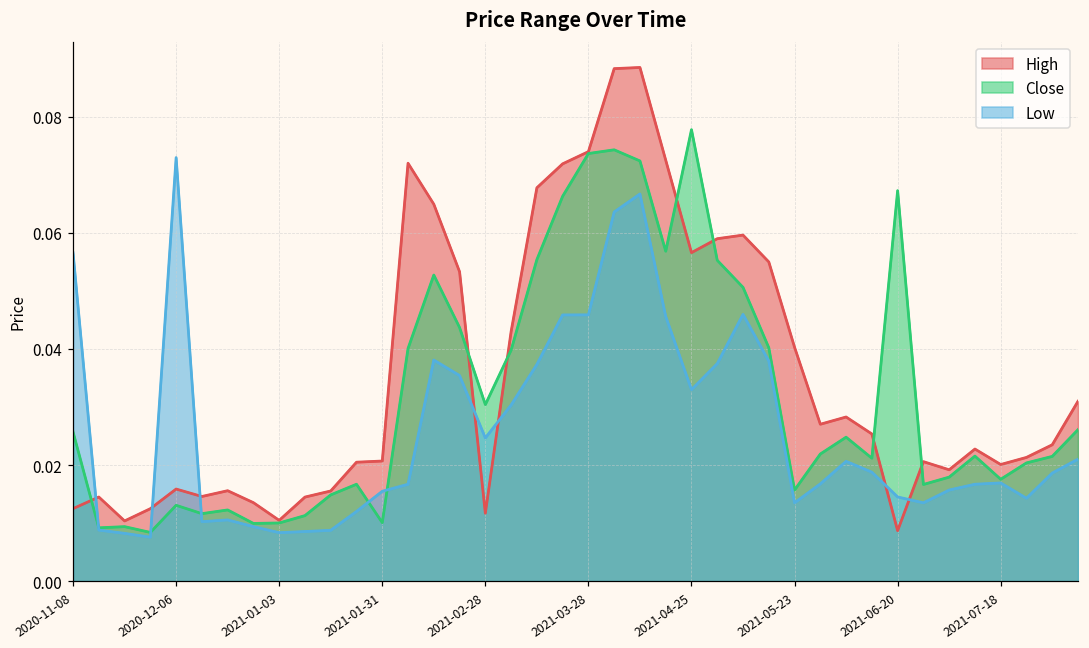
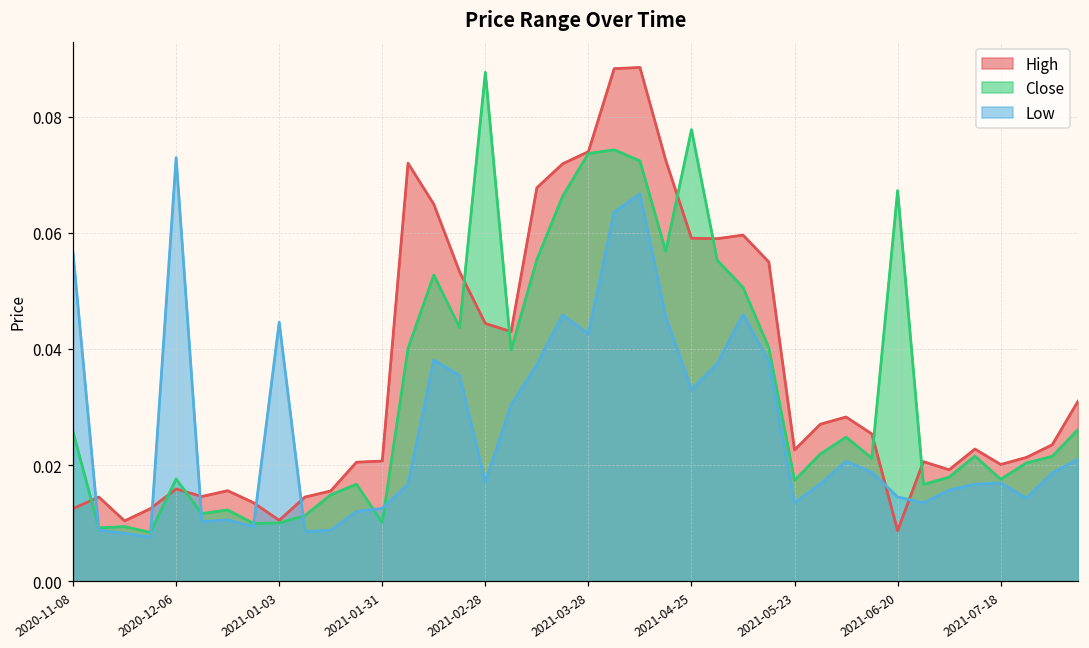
  {
    "High": {
      "2020-11-08": 0.013,
      "2020-12-06": 0.016,
      "2021-01-31": 0.021,
-     "2021-02-28": 0.012,
-     "2021-04-25": 0.057,
-     "2021-05-23": 0.040,
+     "2021-02-28": 0.044,
+     "2021-04-25": 0.059,
+     "2021-05-23": 0.023,
      "2021-06-20": 0.009,
      "2021-07-18": 0.020
    },
    "Close": {
      "2020-11-08": 0.026,
-     "2020-12-06": 0.013,
+     "2020-12-06": 0.018,
      "2021-01-31": 0.010,
-     "2021-02-28": 0.030,
+     "2021-02-28": 0.088,
      "2021-04-25": 0.078,
-     "2021-05-23": 0.016,
+     "2021-05-23": 0.017,
      "2021-06-20": 0.067,
      "2021-07-18": 0.018
    },
    "Low": {
      "2020-11-08": 0.057,
      "2020-12-06": 0.073,
-     "2021-01-03": 0.008,
-     "2021-01-31": 0.015,
-     "2021-02-28": 0.025,
-     "2021-03-28": 0.046,
+     "2021-01-03": 0.045,
+     "2021-01-31": 0.013,
+     "2021-02-28": 0.017,
+     "2021-03-28": 0.043,
      "2021-04-25": 0.033,
      "2021-05-23": 0.014,
      "2021-06-20": 0.015,
      "2021-07-18": 0.017
    }
  }
